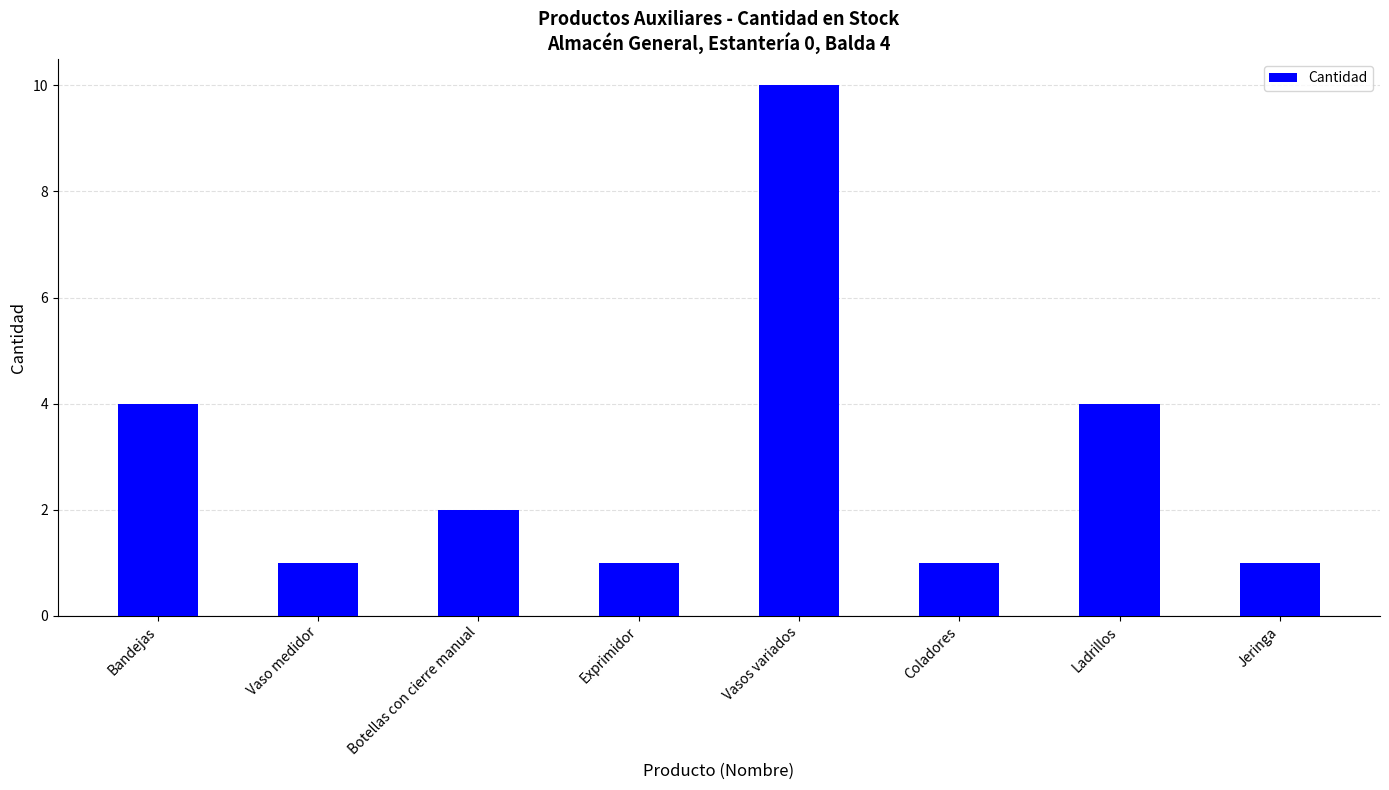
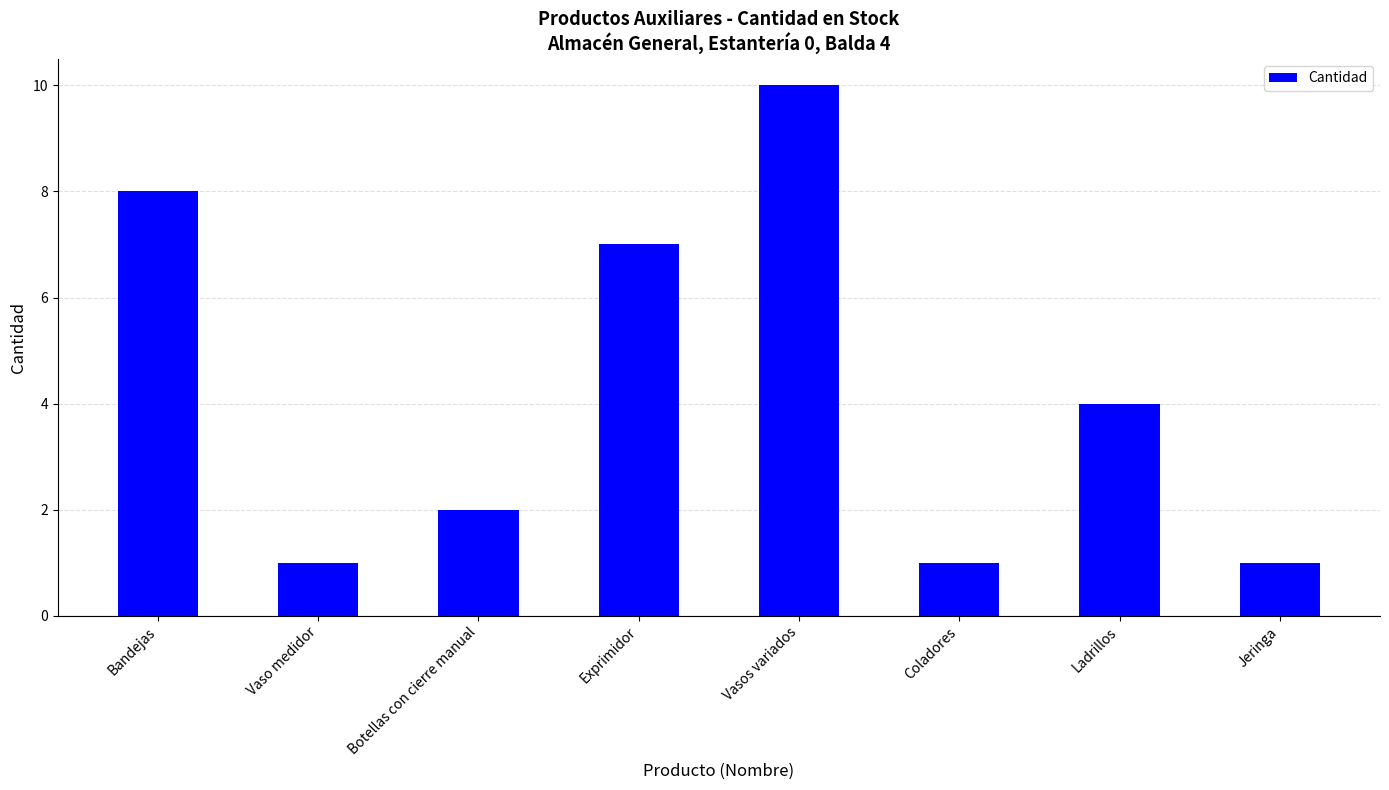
  {
-   "Bandejas": 4,
+   "Bandejas": 8,
    "Vaso medidor": 1,
    "Botellas con cierre manual": 2,
-   "Exprimidor": 1,
+   "Exprimidor": 7,
    "Vasos variados": 10,
    "Coladores": 1,
    "Ladrillos": 4,
    "Jeringa": 1
  }
